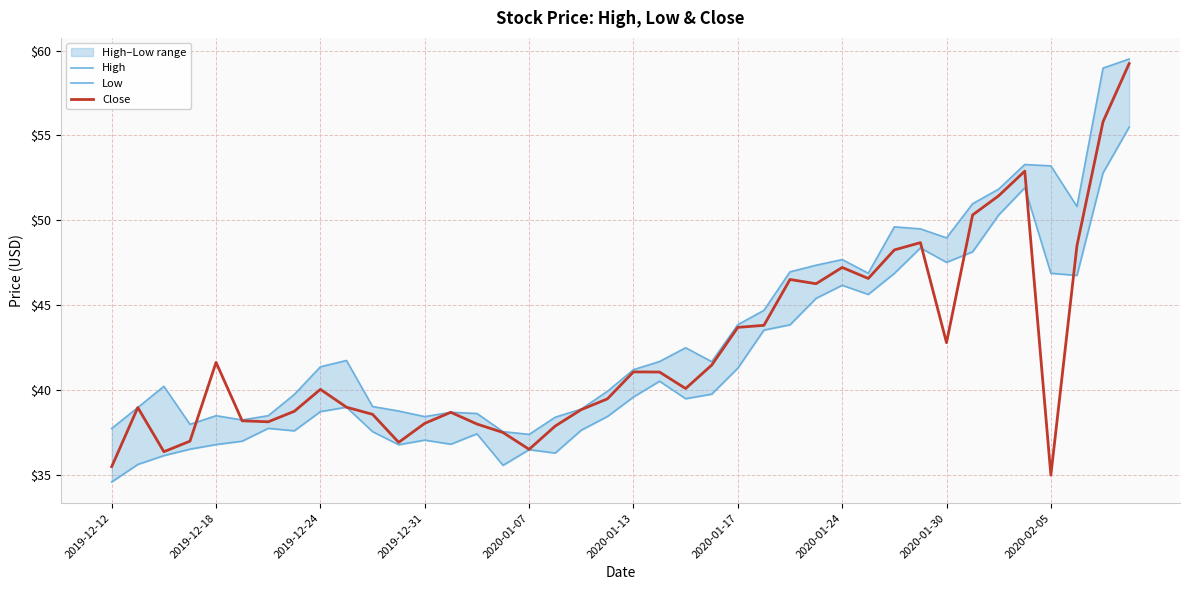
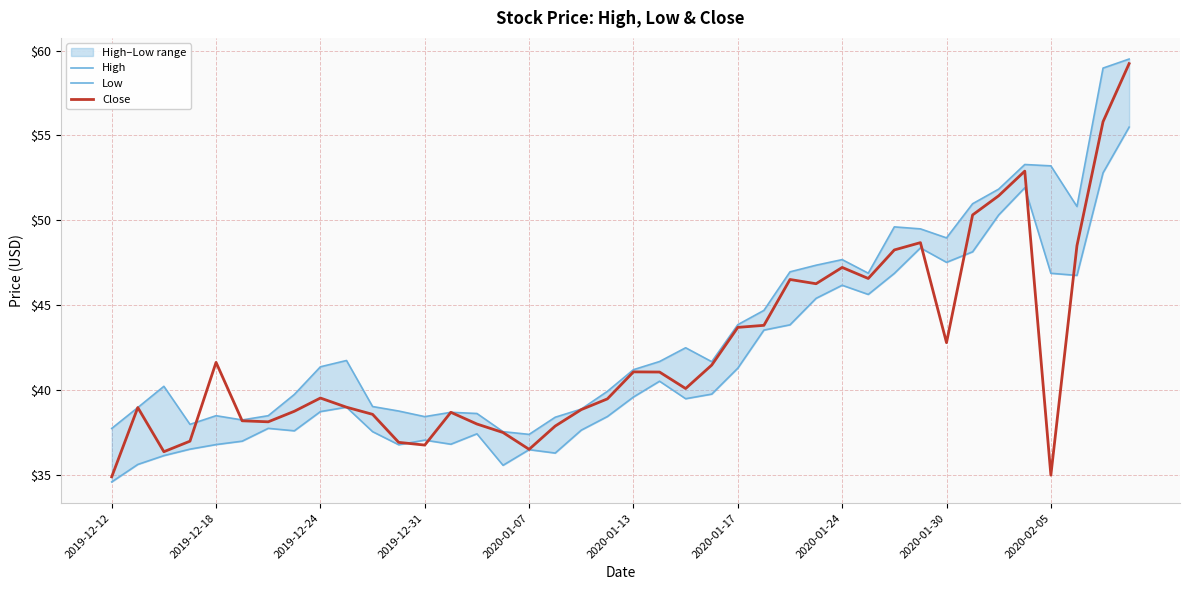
  {
    "Close": {
-     "2019-12-12": "$35.5",
+     "2019-12-12": "$34.9",
      "2019-12-18": "$41.6",
-     "2019-12-24": "$40.1",
-     "2019-12-31": "$38.1",
+     "2019-12-24": "$39.5",
+     "2019-12-31": "$36.8",
      "2020-01-17": "$43.7",
      "2020-01-24": "$47.2",
      "2020-01-30": "$42.8",
      "2020-02-05": "$35.0"
    }
  }
